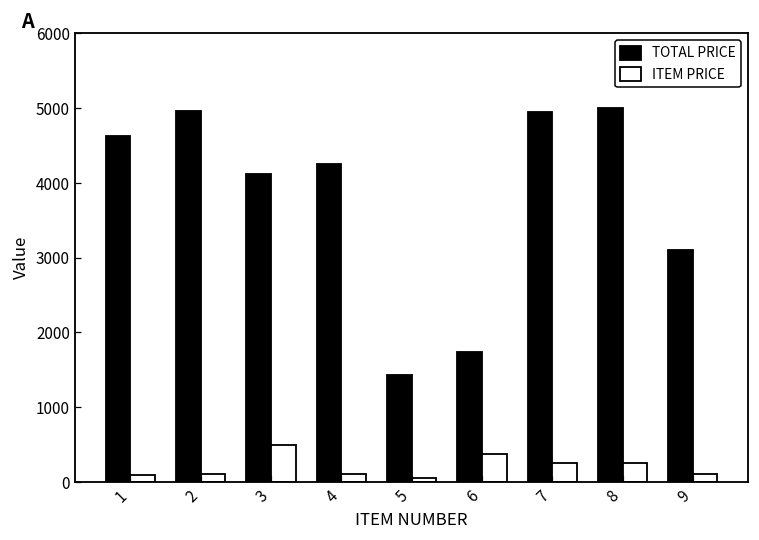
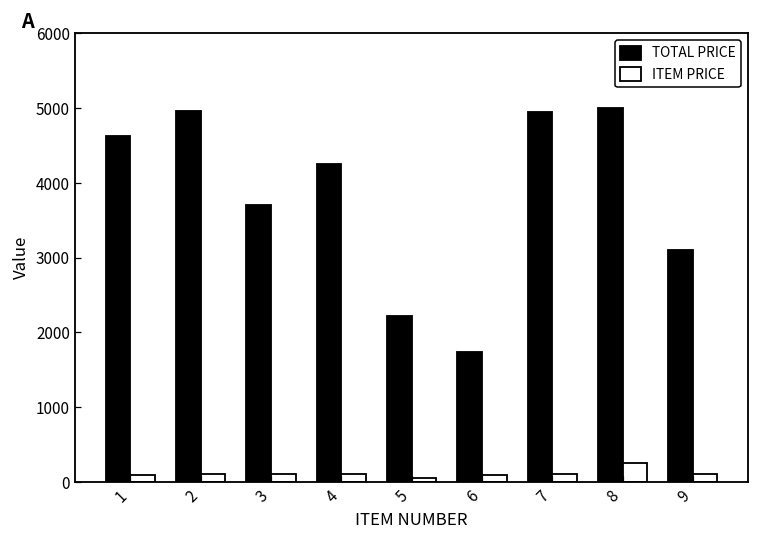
  {
    "TOTAL PRICE": {
      "1": 4600,
      "2": 5000,
-     "3": 4100,
+     "3": 3700,
      "4": 4300,
-     "5": 1400,
+     "5": 2200,
      "6": 1700,
      "7": 4900,
      "8": 5000,
      "9": 3100
    },
    "ITEM PRICE": {
      "1": 100,
      "2": 100,
-     "3": 500,
+     "3": 100,
      "4": 100,
      "5": 100,
-     "6": 400,
-     "7": 200,
+     "6": 100,
+     "7": 100,
      "8": 300,
      "9": 100
    }
  }
